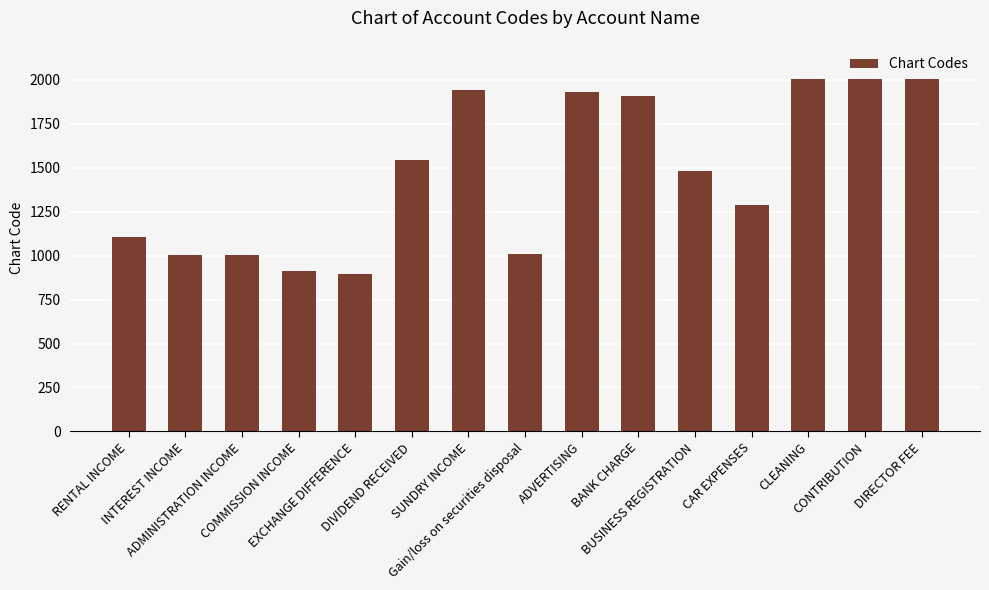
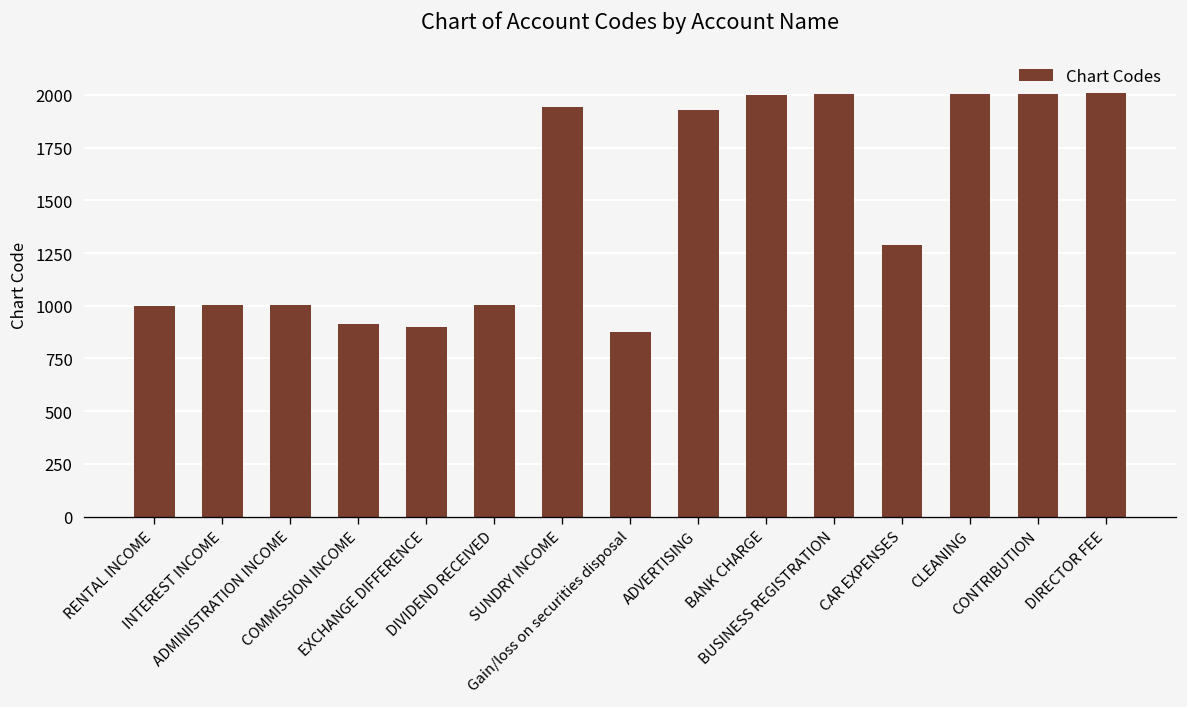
  {
-   "RENTAL INCOME": 1100,
+   "RENTAL INCOME": 1000,
    "INTEREST INCOME": 1000,
    "ADMINISTRATION INCOME": 1000,
    "COMMISSION INCOME": 910,
    "EXCHANGE DIFFERENCE": 900,
-   "DIVIDEND RECEIVED": 1540,
+   "DIVIDEND RECEIVED": 1010,
    "SUNDRY INCOME": 1940,
-   "Gain/loss on securities disposal": 1010,
+   "Gain/loss on securities disposal": 880,
    "ADVERTISING": 1930,
-   "BANK CHARGE": 1910,
-   "BUSINESS REGISTRATION": 1480,
+   "BANK CHARGE": 2000,
+   "BUSINESS REGISTRATION": 2000,
    "CAR EXPENSES": 1290,
    "CLEANING": 2010,
    "CONTRIBUTION": 2010,
    "DIRECTOR FEE": 2010
  }
